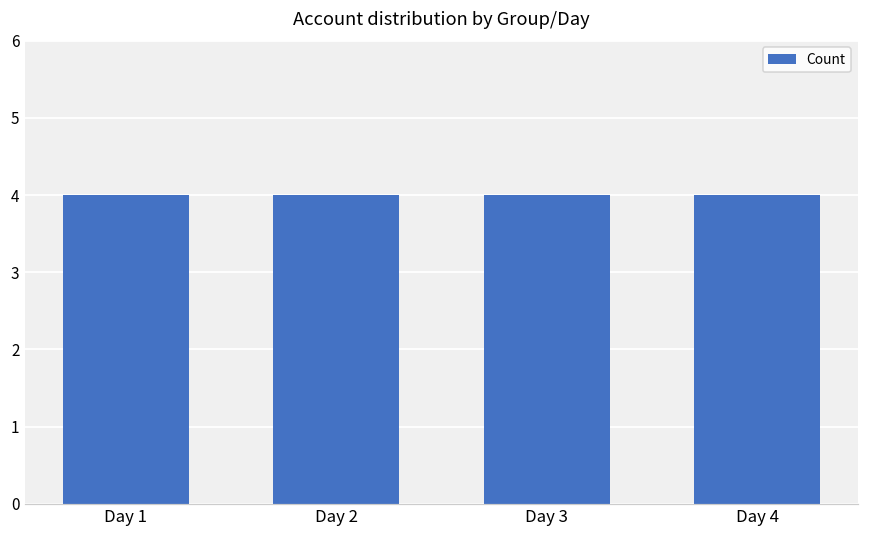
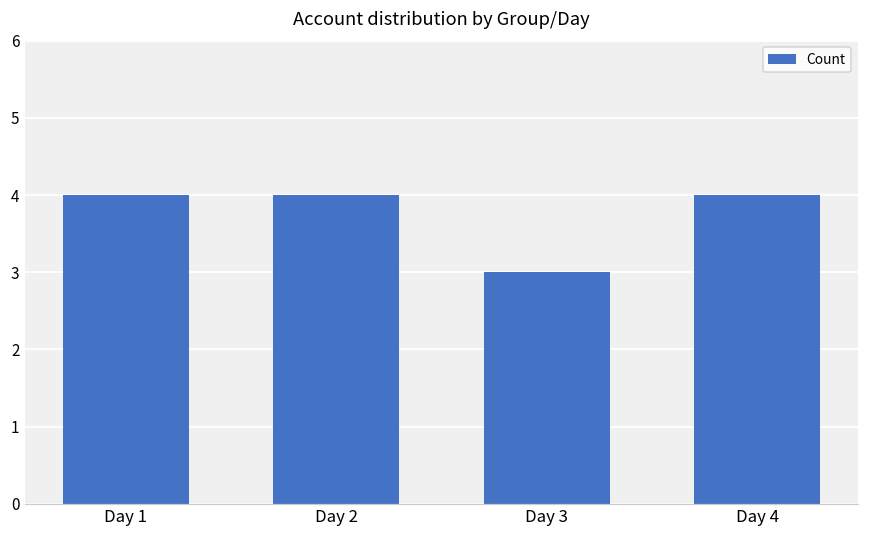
  {
    "Day 1": 4,
    "Day 2": 4,
-   "Day 3": 4,
+   "Day 3": 3,
    "Day 4": 4
  }
